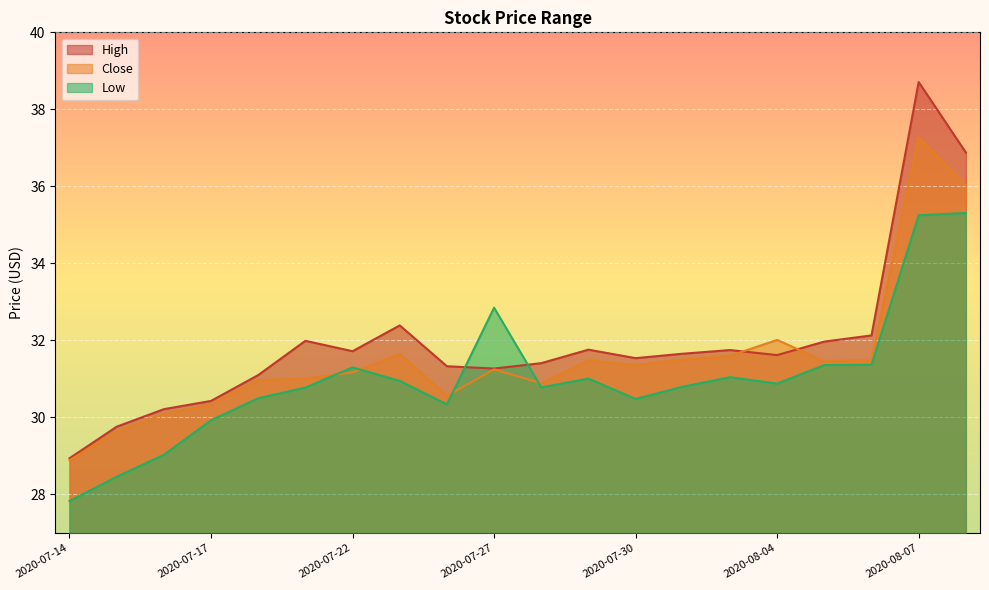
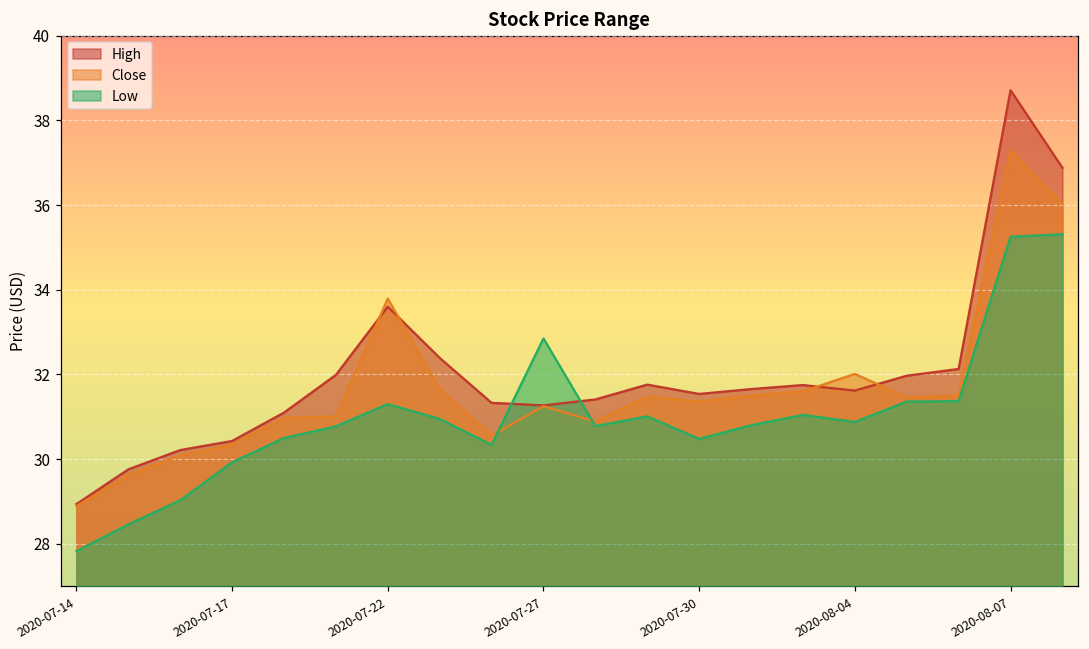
  {
    "High": {
      "2020-07-17": 30.4,
-     "2020-07-22": 31.7,
+     "2020-07-22": 33.6,
      "2020-07-30": 31.5,
      "2020-08-04": 31.6,
      "2020-08-07": 38.7
    },
    "Close": {
      "2020-07-17": 30.3,
-     "2020-07-22": 31.2,
+     "2020-07-22": 33.8,
      "2020-07-30": 31.4,
      "2020-08-04": 32.0,
      "2020-08-07": 37.3
    },
    "Low": {
      "2020-07-14": 27.8,
      "2020-07-17": 29.9,
      "2020-07-22": 31.3,
      "2020-07-27": 32.9,
      "2020-07-30": 30.5,
      "2020-08-04": 30.9,
      "2020-08-07": 35.3
    }
  }
